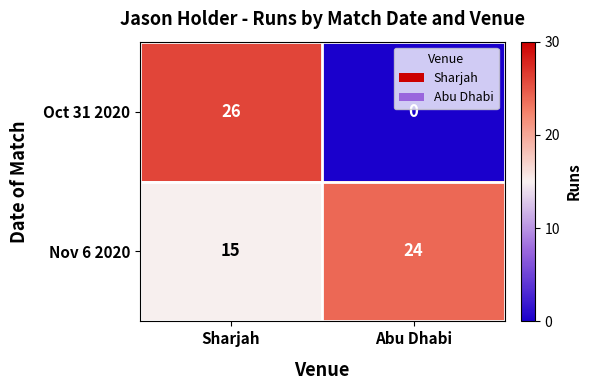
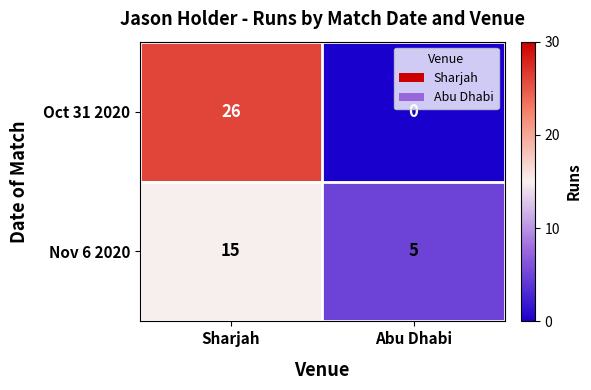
  {
    "Oct 31 2020": {
      "Sharjah": 26
    },
    "Nov 6 2020": {
      "Sharjah": 15,
-     "Abu Dhabi": 24
+     "Abu Dhabi": 5
    }
  }
